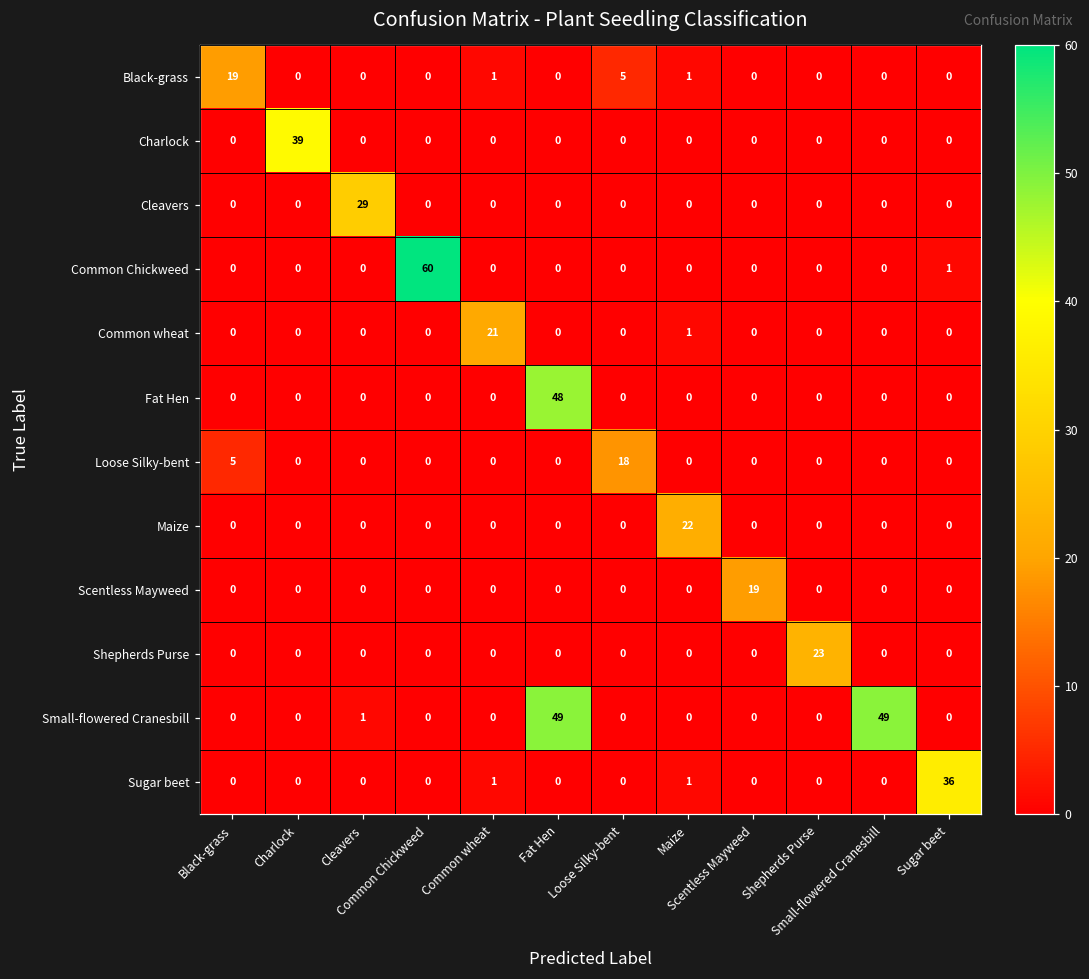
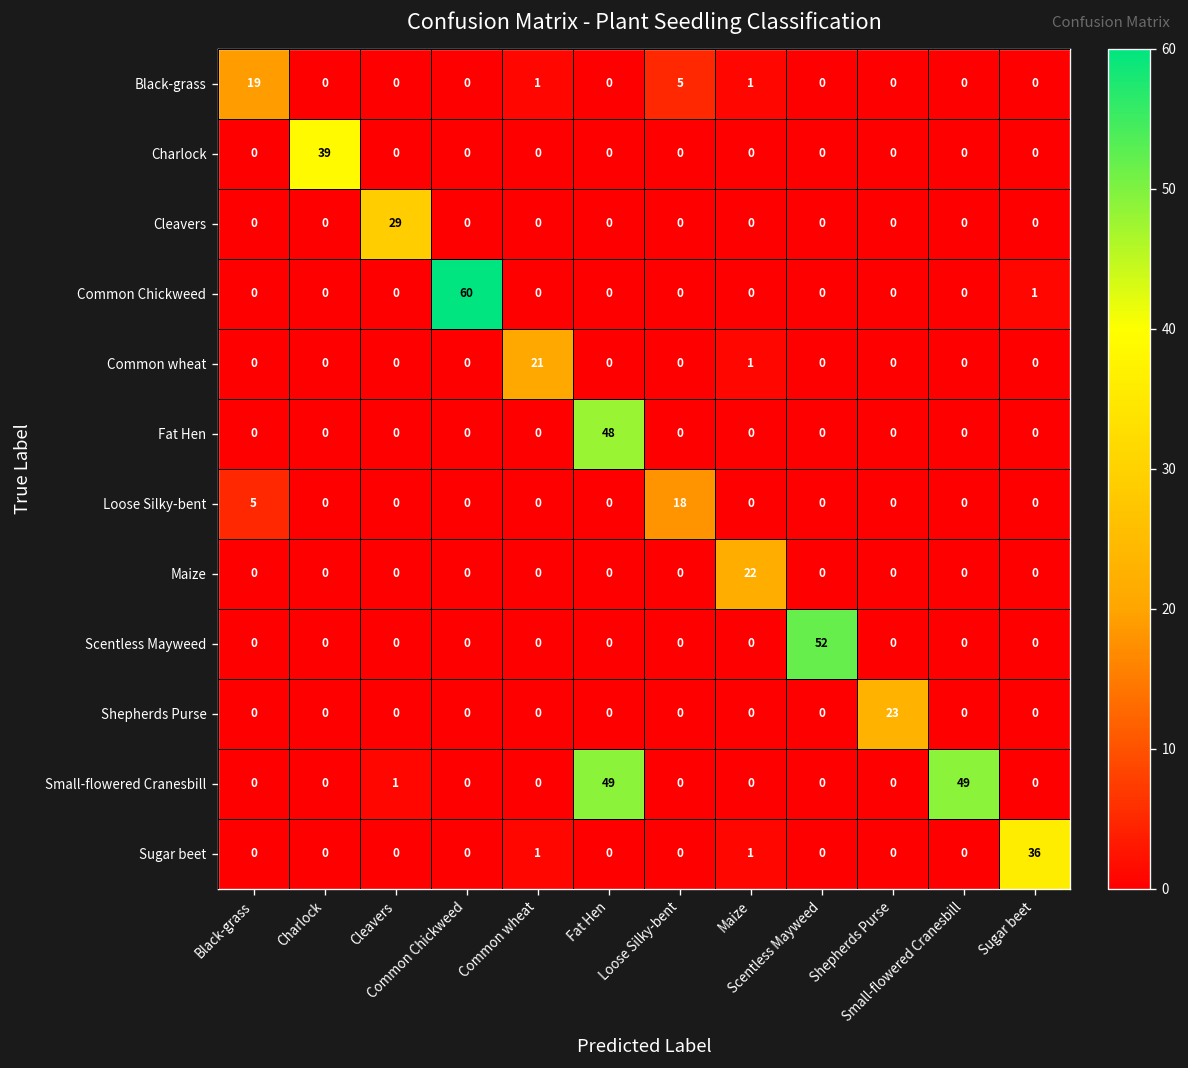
  {
    "Black-grass": {
      "Black-grass": 19,
      "Charlock": 0,
      "Cleavers": 0,
      "Common Chickweed": 0,
      "Common wheat": 1,
      "Fat Hen": 0,
      "Loose Silky-bent": 5,
      "Maize": 1,
      "Scentless Mayweed": 0,
      "Shepherds Purse": 0,
      "Small-flowered Cranesbill": 0,
      "Sugar beet": 0
    },
    "Charlock": {
      "Black-grass": 0,
      "Charlock": 39,
      "Cleavers": 0,
      "Common Chickweed": 0,
      "Common wheat": 0,
      "Fat Hen": 0,
      "Loose Silky-bent": 0,
      "Maize": 0,
      "Scentless Mayweed": 0,
      "Shepherds Purse": 0,
      "Small-flowered Cranesbill": 0,
      "Sugar beet": 0
    },
    "Cleavers": {
      "Black-grass": 0,
      "Charlock": 0,
      "Cleavers": 29,
      "Common Chickweed": 0,
      "Common wheat": 0,
      "Fat Hen": 0,
      "Loose Silky-bent": 0,
      "Maize": 0,
      "Scentless Mayweed": 0,
      "Shepherds Purse": 0,
      "Small-flowered Cranesbill": 0,
      "Sugar beet": 0
    },
    "Common Chickweed": {
      "Black-grass": 0,
      "Charlock": 0,
      "Cleavers": 0,
      "Common Chickweed": 60,
      "Common wheat": 0,
      "Fat Hen": 0,
      "Loose Silky-bent": 0,
      "Maize": 0,
      "Scentless Mayweed": 0,
      "Shepherds Purse": 0,
      "Small-flowered Cranesbill": 0,
      "Sugar beet": 1
    },
    "Common wheat": {
      "Black-grass": 0,
      "Charlock": 0,
      "Cleavers": 0,
      "Common Chickweed": 0,
      "Common wheat": 21,
      "Fat Hen": 0,
      "Loose Silky-bent": 0,
      "Maize": 1,
      "Scentless Mayweed": 0,
      "Shepherds Purse": 0,
      "Small-flowered Cranesbill": 0,
      "Sugar beet": 0
    },
    "Fat Hen": {
      "Black-grass": 0,
      "Charlock": 0,
      "Cleavers": 0,
      "Common Chickweed": 0,
      "Common wheat": 0,
      "Fat Hen": 48,
      "Loose Silky-bent": 0,
      "Maize": 0,
      "Scentless Mayweed": 0,
      "Shepherds Purse": 0,
      "Small-flowered Cranesbill": 0,
      "Sugar beet": 0
    },
    "Loose Silky-bent": {
      "Black-grass": 5,
      "Charlock": 0,
      "Cleavers": 0,
      "Common Chickweed": 0,
      "Common wheat": 0,
      "Fat Hen": 0,
      "Loose Silky-bent": 18,
      "Maize": 0,
      "Scentless Mayweed": 0,
      "Shepherds Purse": 0,
      "Small-flowered Cranesbill": 0,
      "Sugar beet": 0
    },
    "Maize": {
      "Black-grass": 0,
      "Charlock": 0,
      "Cleavers": 0,
      "Common Chickweed": 0,
      "Common wheat": 0,
      "Fat Hen": 0,
      "Loose Silky-bent": 0,
      "Maize": 22,
      "Scentless Mayweed": 0,
      "Shepherds Purse": 0,
      "Small-flowered Cranesbill": 0,
      "Sugar beet": 0
    },
    "Scentless Mayweed": {
      "Black-grass": 0,
      "Charlock": 0,
      "Cleavers": 0,
      "Common Chickweed": 0,
      "Common wheat": 0,
      "Fat Hen": 0,
      "Loose Silky-bent": 0,
      "Maize": 0,
-     "Scentless Mayweed": 19,
+     "Scentless Mayweed": 52,
      "Shepherds Purse": 0,
      "Small-flowered Cranesbill": 0,
      "Sugar beet": 0
    },
    "Shepherds Purse": {
      "Black-grass": 0,
      "Charlock": 0,
      "Cleavers": 0,
      "Common Chickweed": 0,
      "Common wheat": 0,
      "Fat Hen": 0,
      "Loose Silky-bent": 0,
      "Maize": 0,
      "Scentless Mayweed": 0,
      "Shepherds Purse": 23,
      "Small-flowered Cranesbill": 0,
      "Sugar beet": 0
    },
    "Small-flowered Cranesbill": {
      "Black-grass": 0,
      "Charlock": 0,
      "Cleavers": 1,
      "Common Chickweed": 0,
      "Common wheat": 0,
      "Fat Hen": 49,
      "Loose Silky-bent": 0,
      "Maize": 0,
      "Scentless Mayweed": 0,
      "Shepherds Purse": 0,
      "Small-flowered Cranesbill": 49,
      "Sugar beet": 0
    },
    "Sugar beet": {
      "Black-grass": 0,
      "Charlock": 0,
      "Cleavers": 0,
      "Common Chickweed": 0,
      "Common wheat": 1,
      "Fat Hen": 0,
      "Loose Silky-bent": 0,
      "Maize": 1,
      "Scentless Mayweed": 0,
      "Shepherds Purse": 0,
      "Small-flowered Cranesbill": 0,
      "Sugar beet": 36
    }
  }
